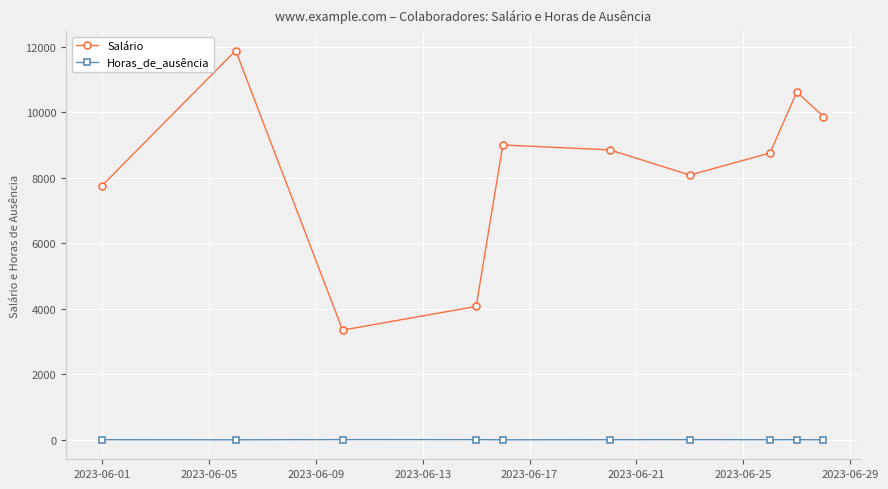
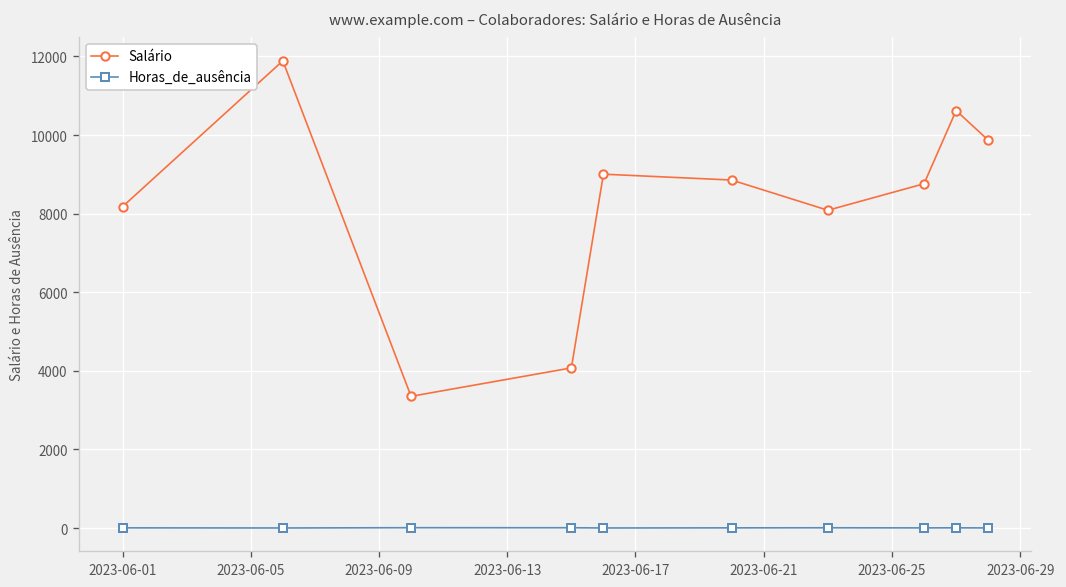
  {
    "Salário": {
-     "2023-06-01": 7800
+     "2023-06-01": 8200
    },
    "Horas_de_ausência": {
      "2023-06-01": 0
    }
  }
